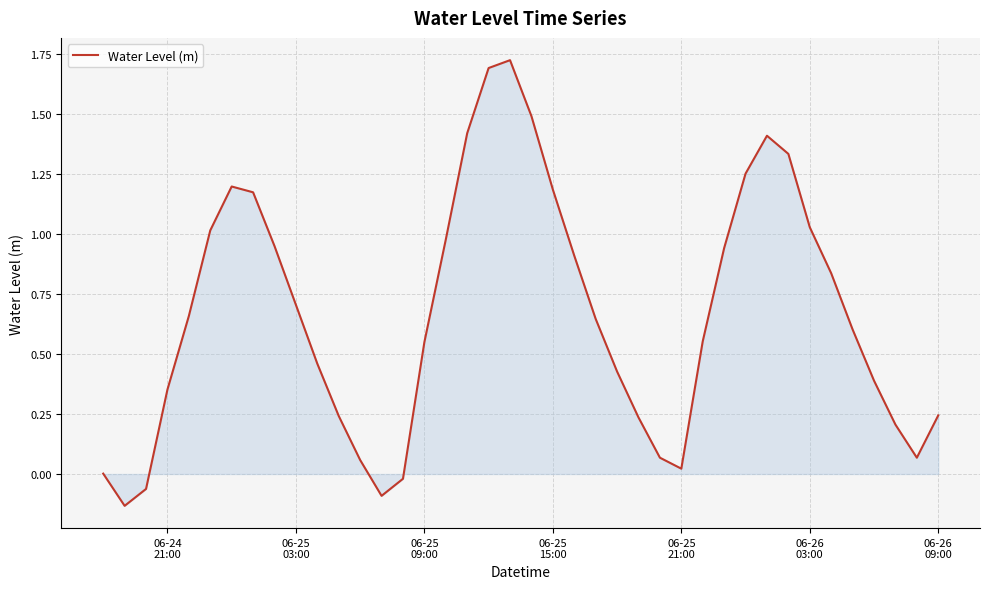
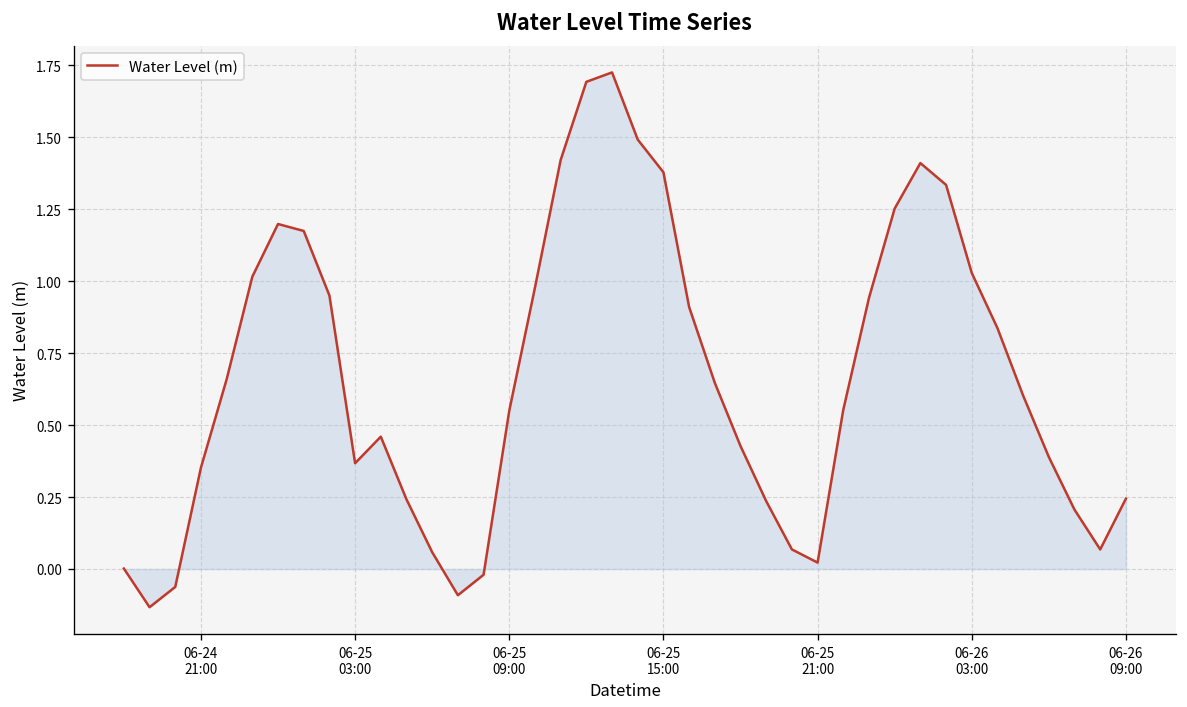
  {
    "Water Level (m)": {
-     "06-25 03:00": 0.70,
-     "06-25 15:00": 1.19
+     "06-25 03:00": 0.37,
+     "06-25 15:00": 1.38
    }
  }
